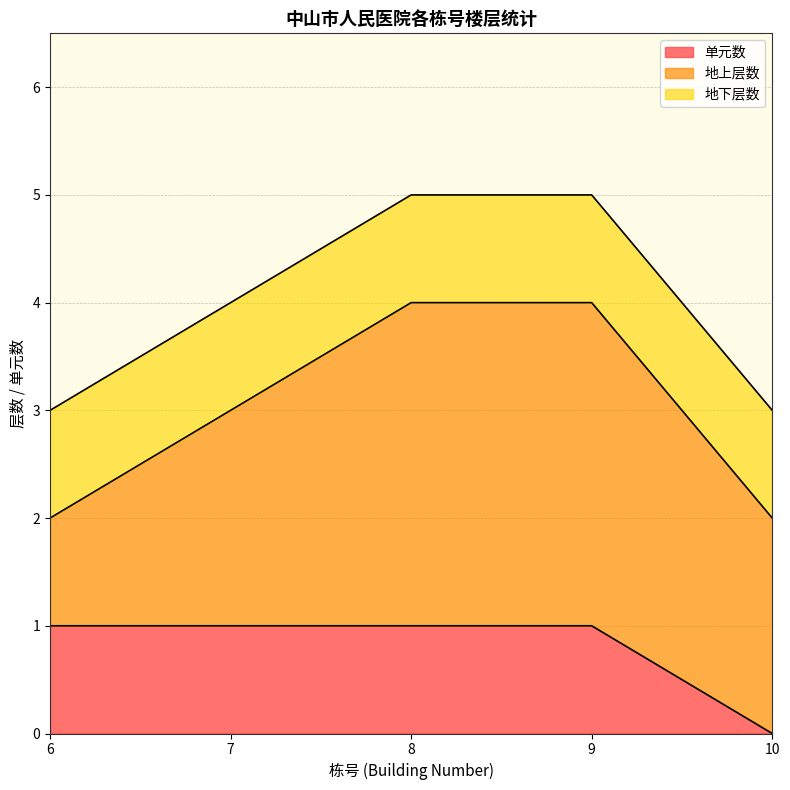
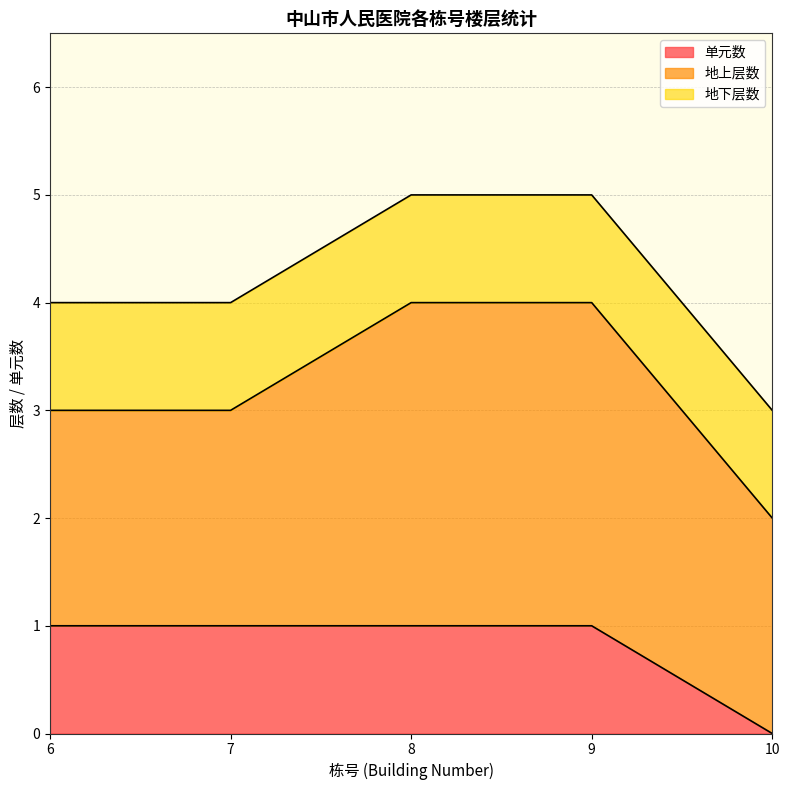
  {
    "单元数": {
      "6": 1,
      "7": 1,
      "8": 1,
      "9": 1,
      "10": 0
    },
    "地上层数": {
-     "6": 1,
+     "6": 2,
      "7": 2,
      "8": 3,
      "9": 3,
      "10": 2
    },
    "地下层数": {
      "6": 1,
      "7": 1,
      "8": 1,
      "9": 1,
      "10": 1
    }
  }
